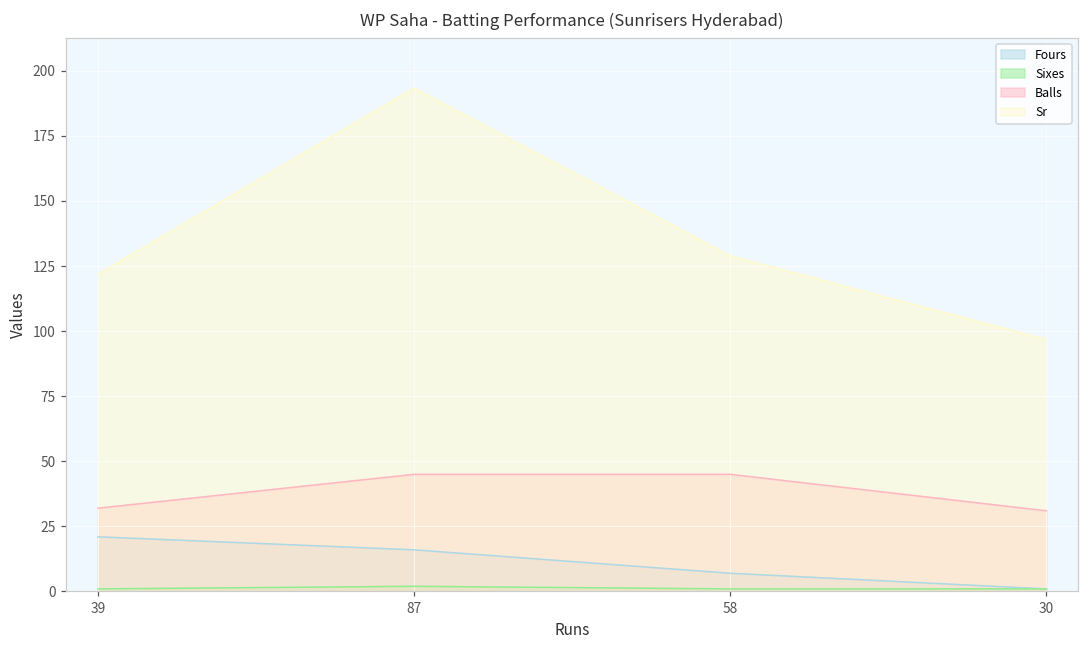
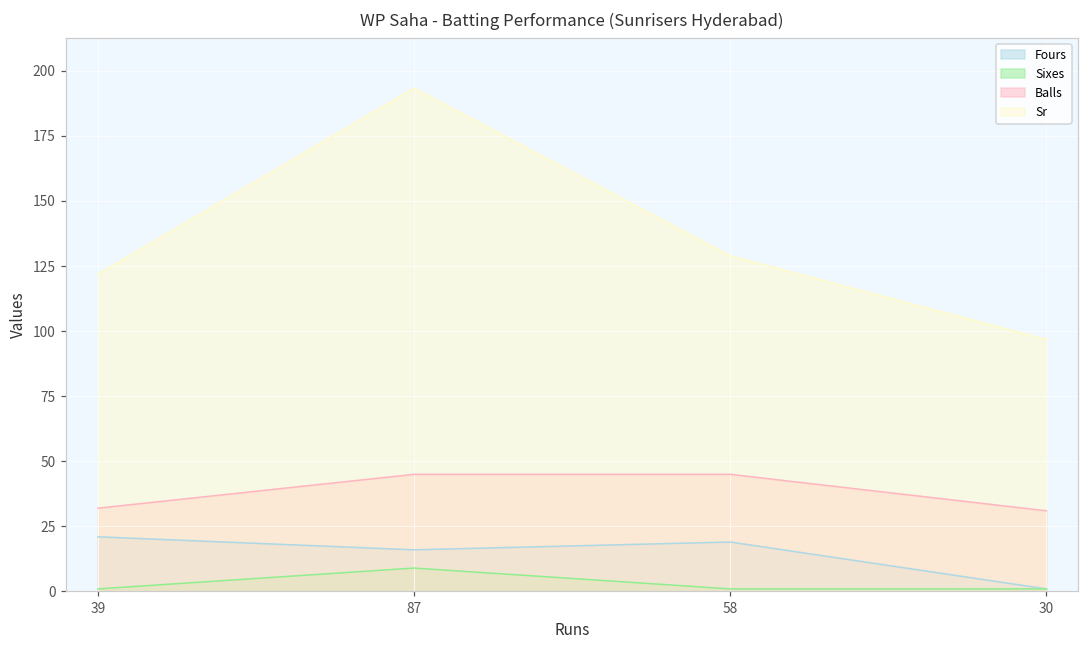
  {
    "Fours": {
      "39": 21,
      "87": 16,
-     "58": 7
+     "58": 19
    },
    "Sixes": {
      "39": 1,
-     "87": 2,
+     "87": 9,
      "58": 1
    }
  }
